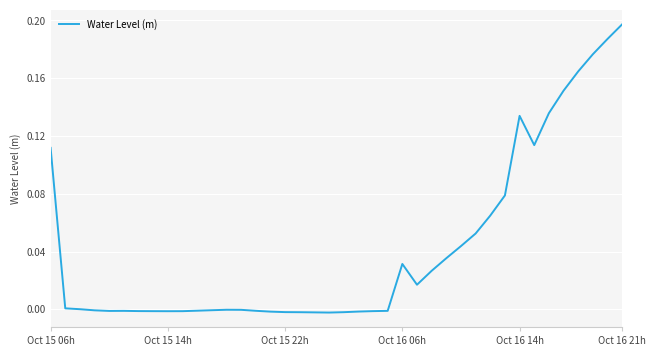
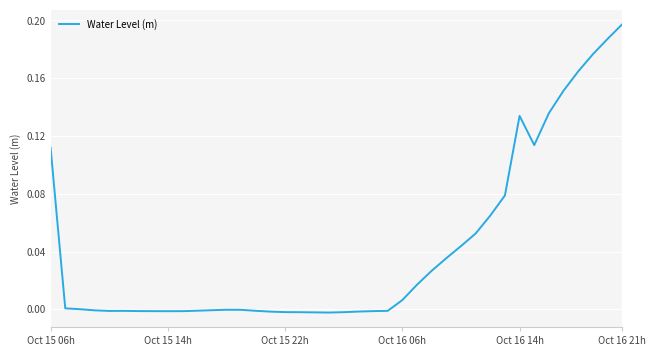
  {
    "Oct 15 06h": 0.112,
    "Oct 15 14h": -0.001,
    "Oct 15 22h": -0.002,
-   "Oct 16 06h": 0.031,
+   "Oct 16 06h": 0.006,
    "Oct 16 14h": 0.134,
    "Oct 16 21h": 0.197
  }
